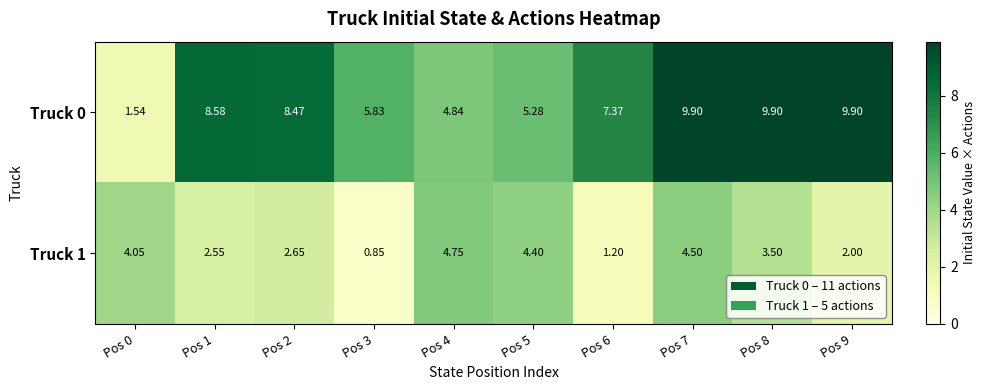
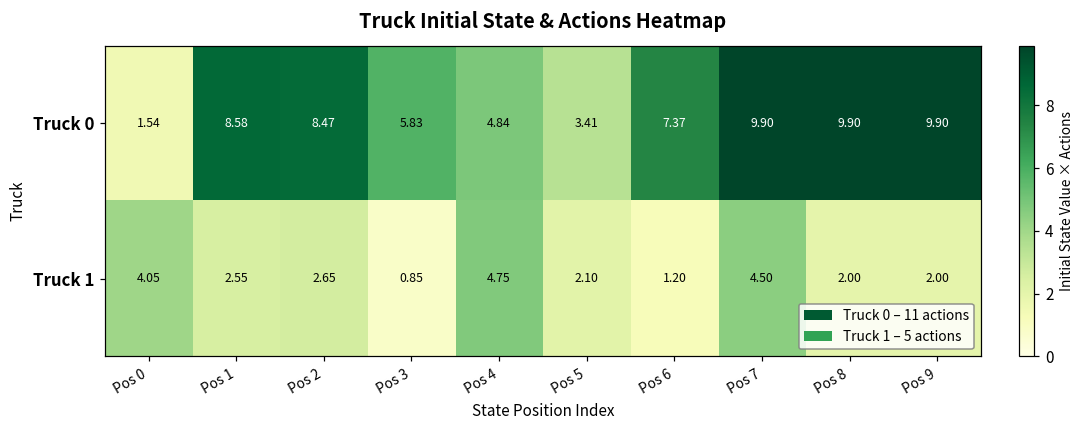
  {
    "Truck 0": {
      "Pos 0": 1.54,
      "Pos 1": 8.58,
      "Pos 2": 8.47,
      "Pos 3": 5.83,
      "Pos 4": 4.84,
-     "Pos 5": 5.28,
+     "Pos 5": 3.41,
      "Pos 6": 7.37,
      "Pos 7": 9.90,
      "Pos 8": 9.90,
      "Pos 9": 9.90
    },
    "Truck 1": {
      "Pos 0": 4.05,
      "Pos 1": 2.55,
      "Pos 2": 2.65,
      "Pos 3": 0.85,
      "Pos 4": 4.75,
-     "Pos 5": 4.40,
+     "Pos 5": 2.10,
      "Pos 6": 1.20,
      "Pos 7": 4.50,
-     "Pos 8": 3.50,
+     "Pos 8": 2.00,
      "Pos 9": 2.00
    }
  }
